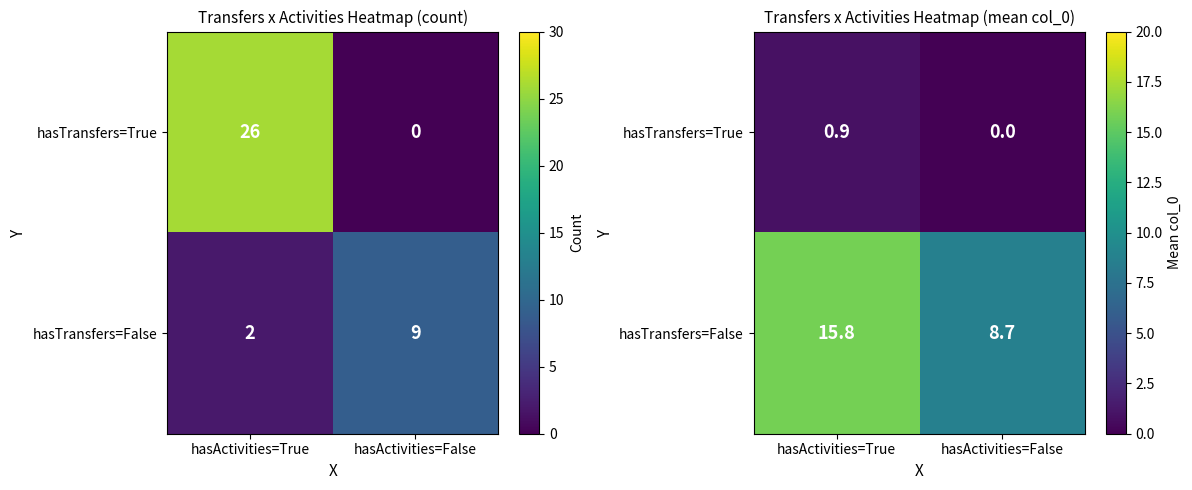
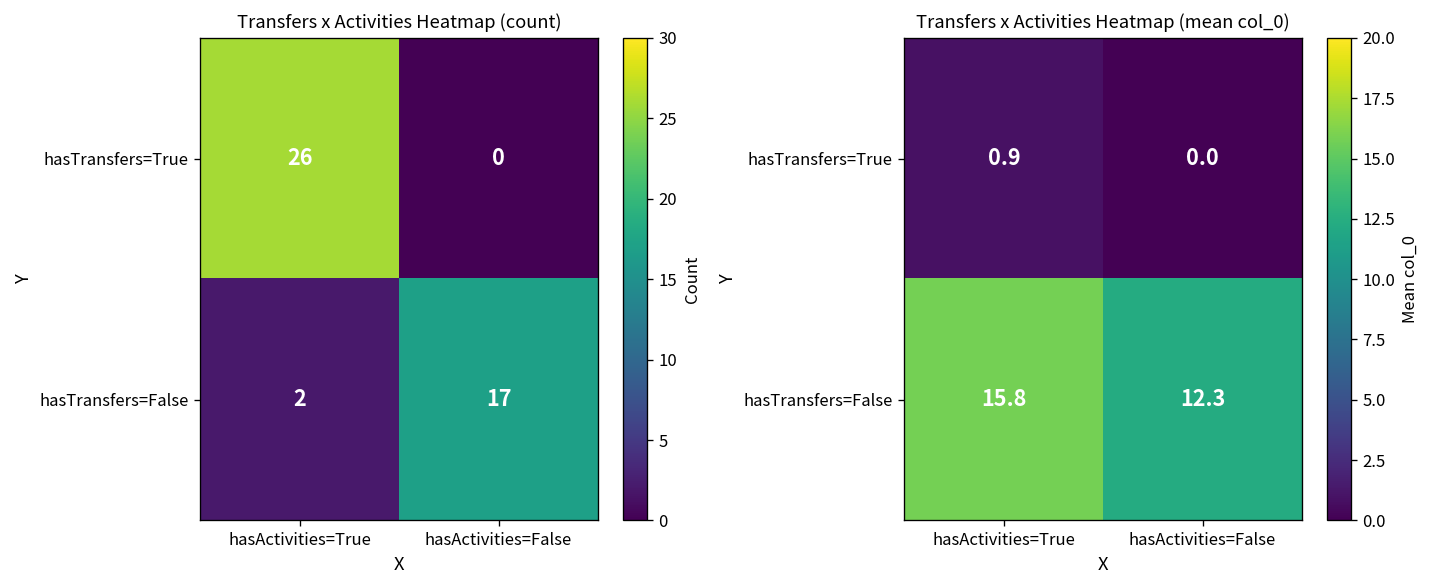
  {
    "Transfers x Activities Heatmap (count)": {
      "hasTransfers=True": {
        "hasActivities=True": 26,
        "hasActivities=False": 0
      },
      "hasTransfers=False": {
        "hasActivities=True": 2,
-       "hasActivities=False": 9
+       "hasActivities=False": 17
      }
    },
    "Transfers x Activities Heatmap (mean col_0)": {
      "hasTransfers=True": {
        "hasActivities=True": 0.9,
        "hasActivities=False": 0.0
      },
      "hasTransfers=False": {
        "hasActivities=True": 15.8,
-       "hasActivities=False": 8.7
+       "hasActivities=False": 12.3
      }
    }
  }
